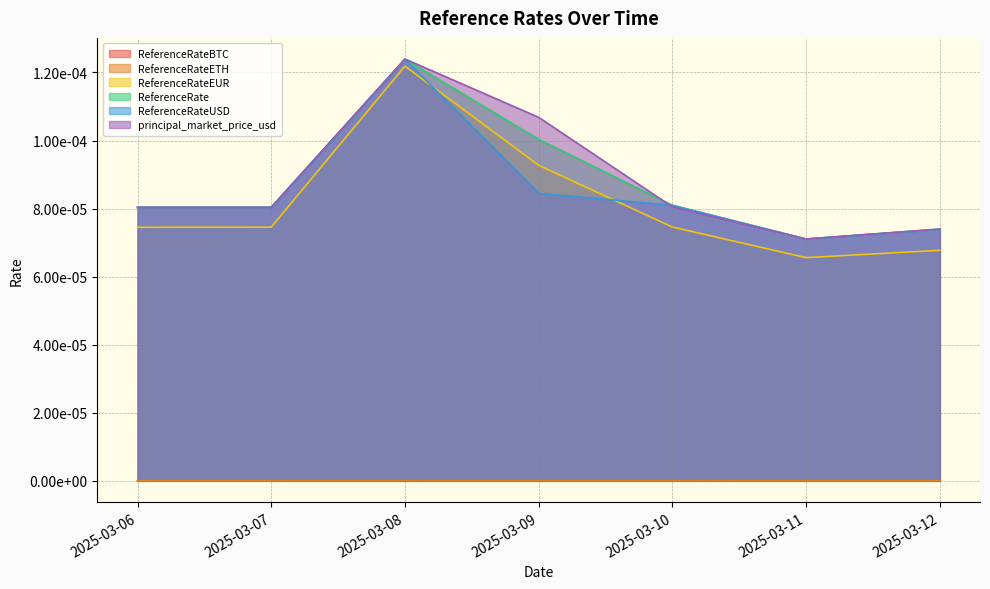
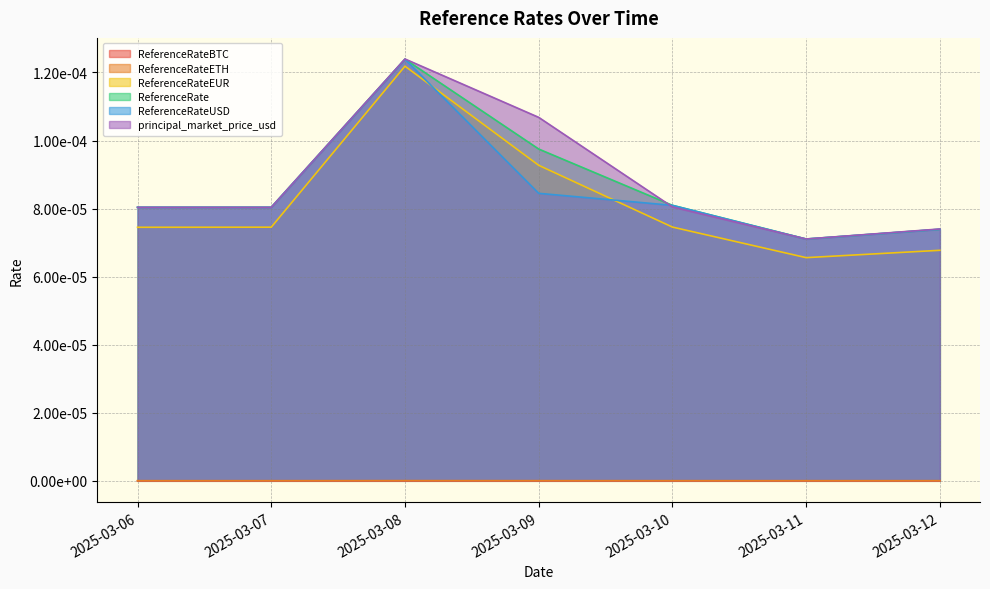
  {
    "ReferenceRateETH": {
      "2025-03-06": 0.000000,
      "2025-03-07": 0.000000,
      "2025-03-08": 0.000000,
      "2025-03-09": 0.000000,
      "2025-03-10": 0.000000,
      "2025-03-11": 0.000000,
      "2025-03-12": 0.000000
    },
    "ReferenceRateEUR": {
      "2025-03-06": 0.000074,
      "2025-03-07": 0.000075,
      "2025-03-08": 0.000122,
      "2025-03-09": 0.000093,
      "2025-03-10": 0.000075,
      "2025-03-11": 0.000066,
      "2025-03-12": 0.000068
    },
    "ReferenceRate": {
-     "2025-03-09": 0.000100
+     "2025-03-09": 0.000097
    },
    "ReferenceRateUSD": {
      "2025-03-09": 0.000084
    },
    "principal_market_price_usd": {
      "2025-03-09": 0.000107
    }
  }
